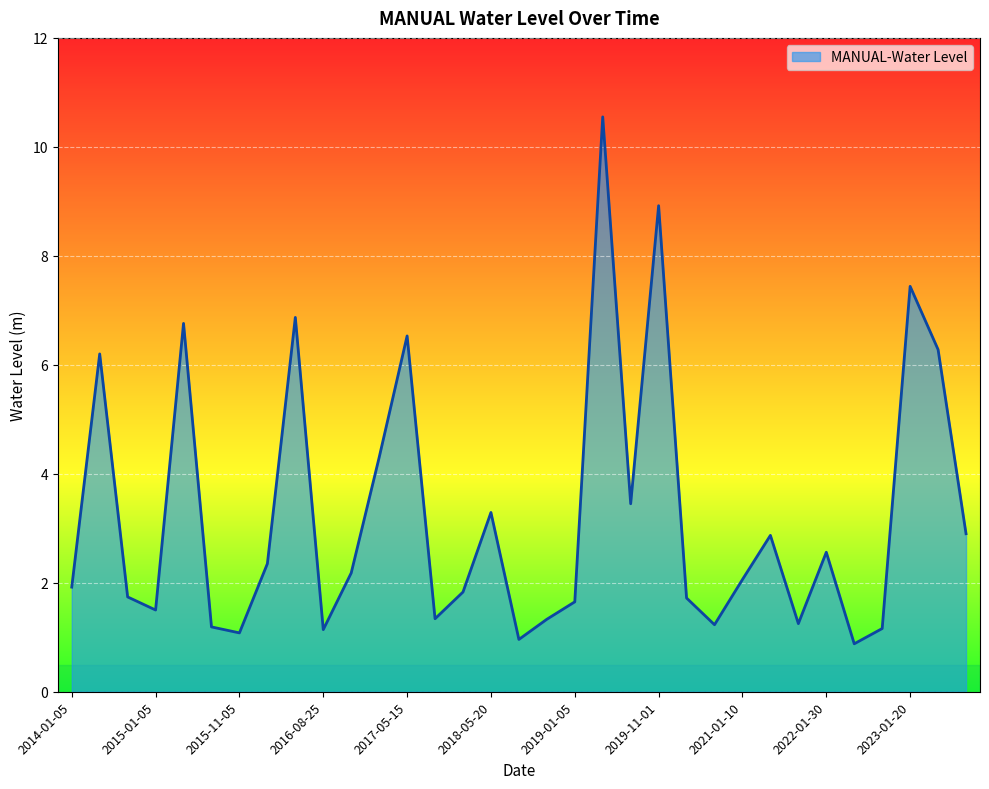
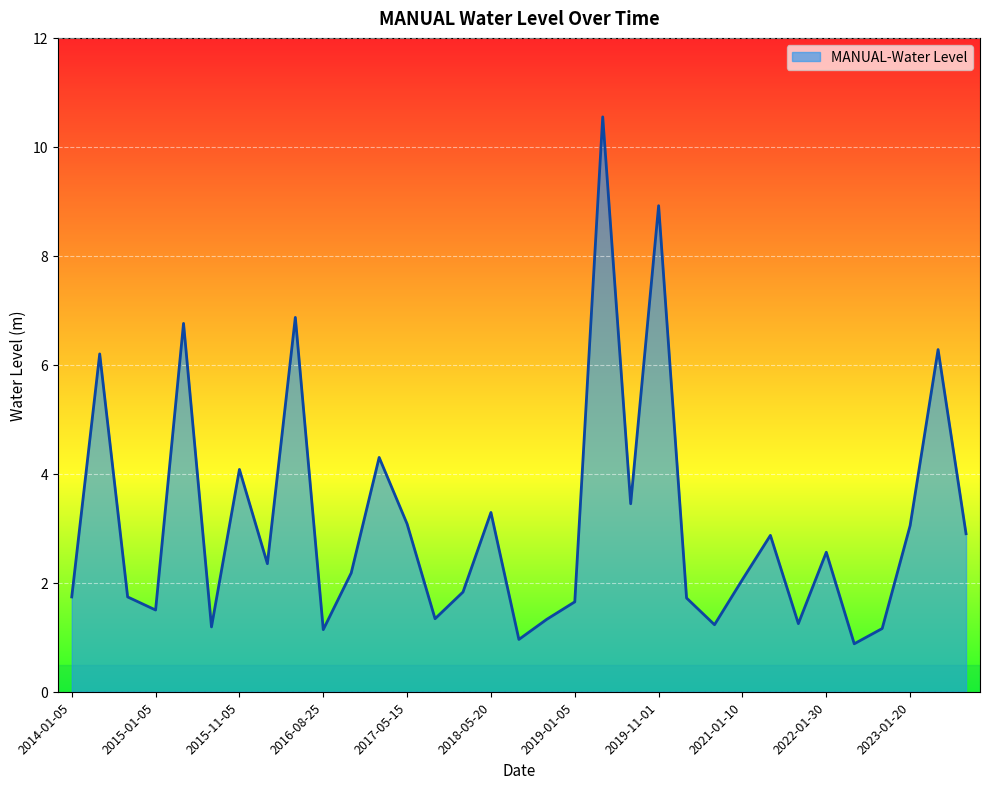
  {
-   "2014-01-05": 1.9,
+   "2014-01-05": 1.7,
    "2015-01-05": 1.5,
-   "2015-11-05": 1.1,
+   "2015-11-05": 4.1,
    "2016-08-25": 1.1,
-   "2017-05-15": 6.5,
+   "2017-05-15": 3.1,
    "2018-05-20": 3.3,
    "2019-01-05": 1.7,
    "2019-11-01": 8.9,
    "2021-01-10": 2.1,
    "2022-01-30": 2.6,
-   "2023-01-20": 7.4
+   "2023-01-20": 3.1
  }
